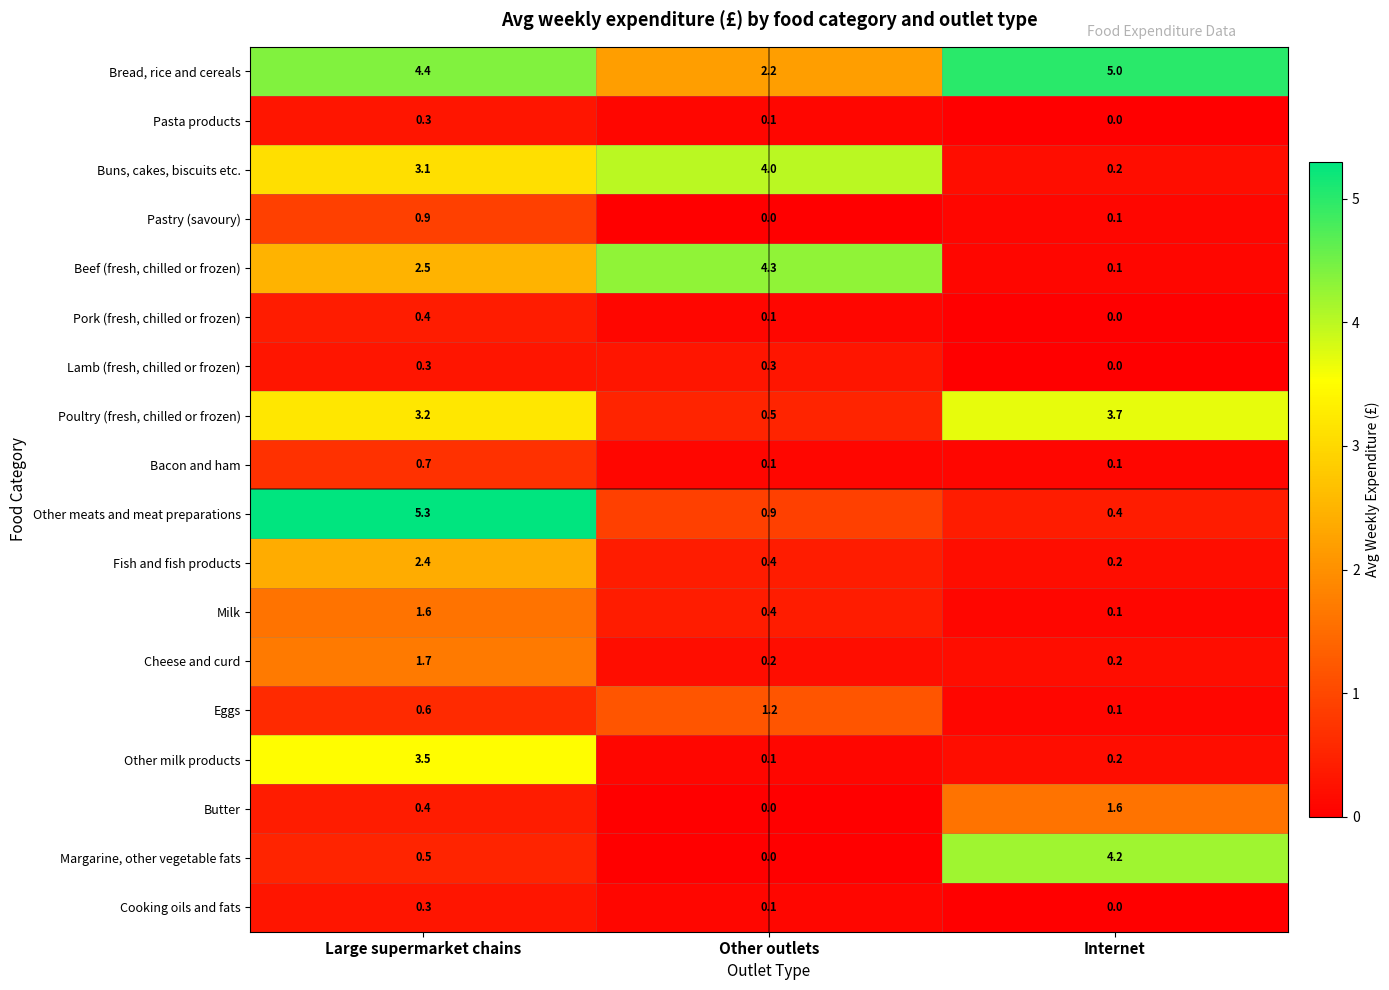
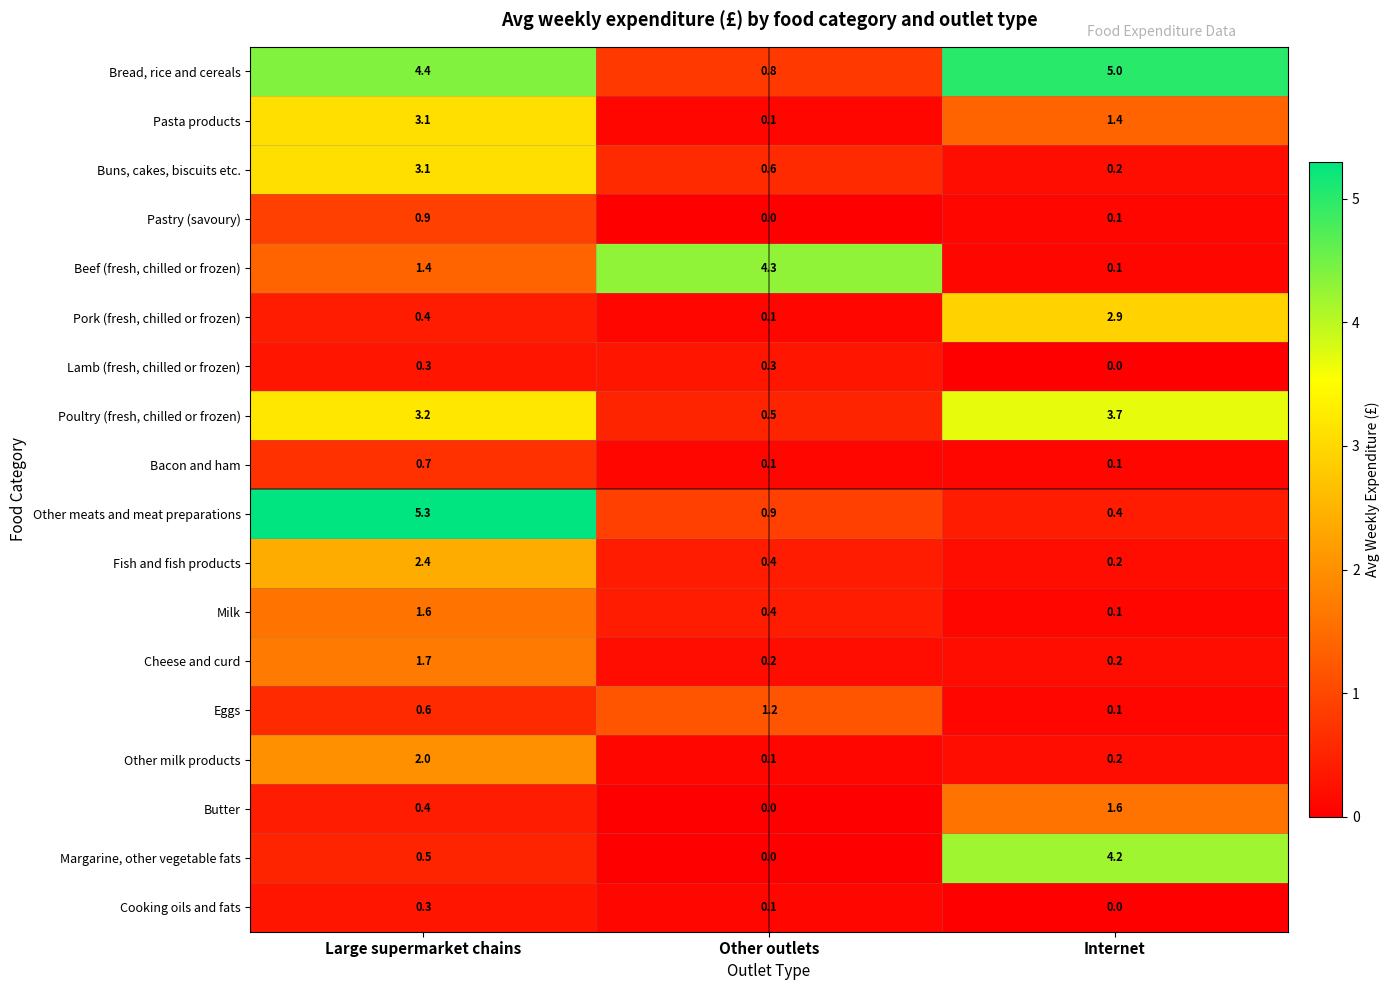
  {
    "Bread, rice and cereals": {
      "Large supermarket chains": 4.4,
-     "Other outlets": 2.2,
+     "Other outlets": 0.8,
      "Internet": 5.0
    },
    "Pasta products": {
-     "Large supermarket chains": 0.3,
+     "Large supermarket chains": 3.1,
      "Other outlets": 0.1,
-     "Internet": 0.0
+     "Internet": 1.4
    },
    "Buns, cakes, biscuits etc.": {
      "Large supermarket chains": 3.1,
-     "Other outlets": 4.0,
+     "Other outlets": 0.6,
      "Internet": 0.2
    },
    "Pastry (savoury)": {
      "Large supermarket chains": 0.9,
      "Other outlets": 0.0,
      "Internet": 0.1
    },
    "Beef (fresh, chilled or frozen)": {
-     "Large supermarket chains": 2.5,
+     "Large supermarket chains": 1.4,
      "Other outlets": 4.3,
      "Internet": 0.1
    },
    "Pork (fresh, chilled or frozen)": {
      "Large supermarket chains": 0.4,
      "Other outlets": 0.1,
-     "Internet": 0.0
+     "Internet": 2.9
    },
    "Lamb (fresh, chilled or frozen)": {
      "Large supermarket chains": 0.3,
      "Other outlets": 0.3,
      "Internet": 0.0
    },
    "Poultry (fresh, chilled or frozen)": {
      "Large supermarket chains": 3.2,
      "Other outlets": 0.5,
      "Internet": 3.7
    },
    "Bacon and ham": {
      "Large supermarket chains": 0.7,
      "Other outlets": 0.1,
      "Internet": 0.1
    },
    "Other meats and meat preparations": {
      "Large supermarket chains": 5.3,
      "Other outlets": 0.9,
      "Internet": 0.4
    },
    "Fish and fish products": {
      "Large supermarket chains": 2.4,
      "Other outlets": 0.4,
      "Internet": 0.2
    },
    "Milk": {
      "Large supermarket chains": 1.6,
      "Other outlets": 0.4,
      "Internet": 0.1
    },
    "Cheese and curd": {
      "Large supermarket chains": 1.7,
      "Other outlets": 0.2,
      "Internet": 0.2
    },
    "Eggs": {
      "Large supermarket chains": 0.6,
      "Other outlets": 1.2,
      "Internet": 0.1
    },
    "Other milk products": {
-     "Large supermarket chains": 3.5,
+     "Large supermarket chains": 2.0,
      "Other outlets": 0.1,
      "Internet": 0.2
    },
    "Butter": {
      "Large supermarket chains": 0.4,
      "Other outlets": 0.0,
      "Internet": 1.6
    },
    "Margarine, other vegetable fats": {
      "Large supermarket chains": 0.5,
      "Other outlets": 0.0,
      "Internet": 4.2
    },
    "Cooking oils and fats": {
      "Large supermarket chains": 0.3,
      "Other outlets": 0.1,
      "Internet": 0.0
    }
  }
